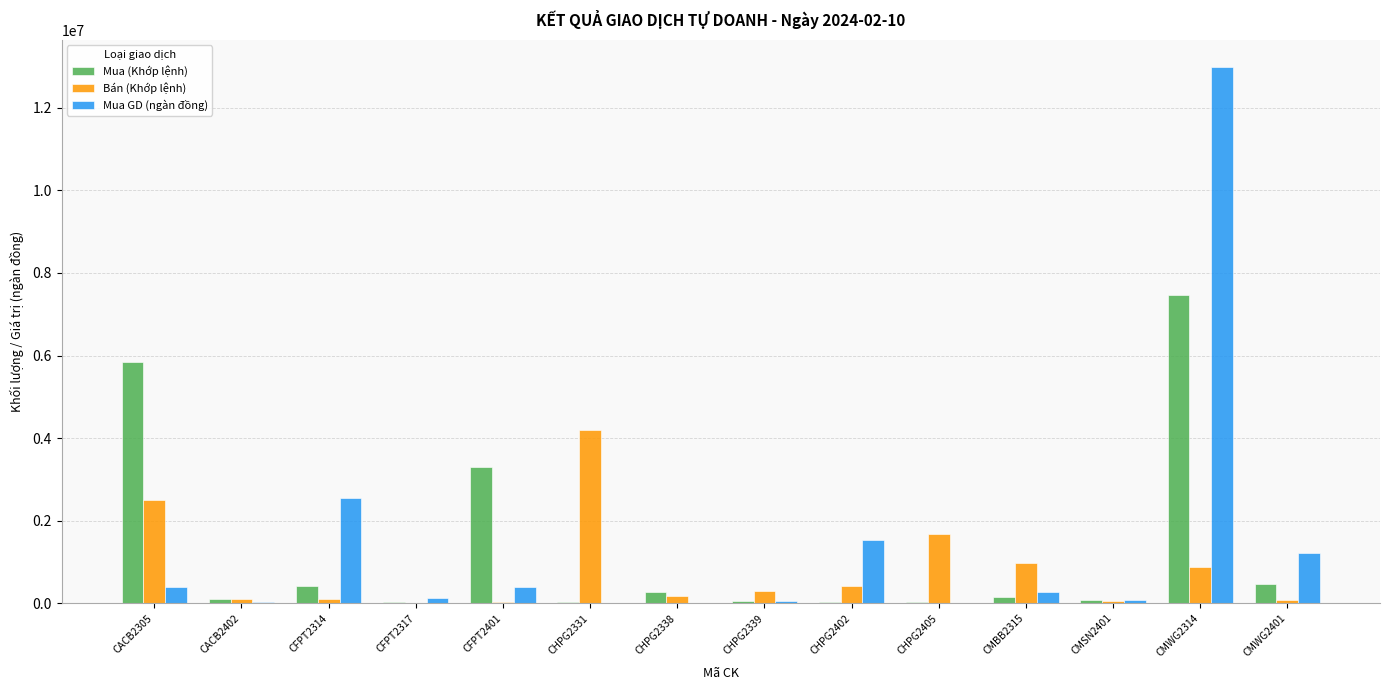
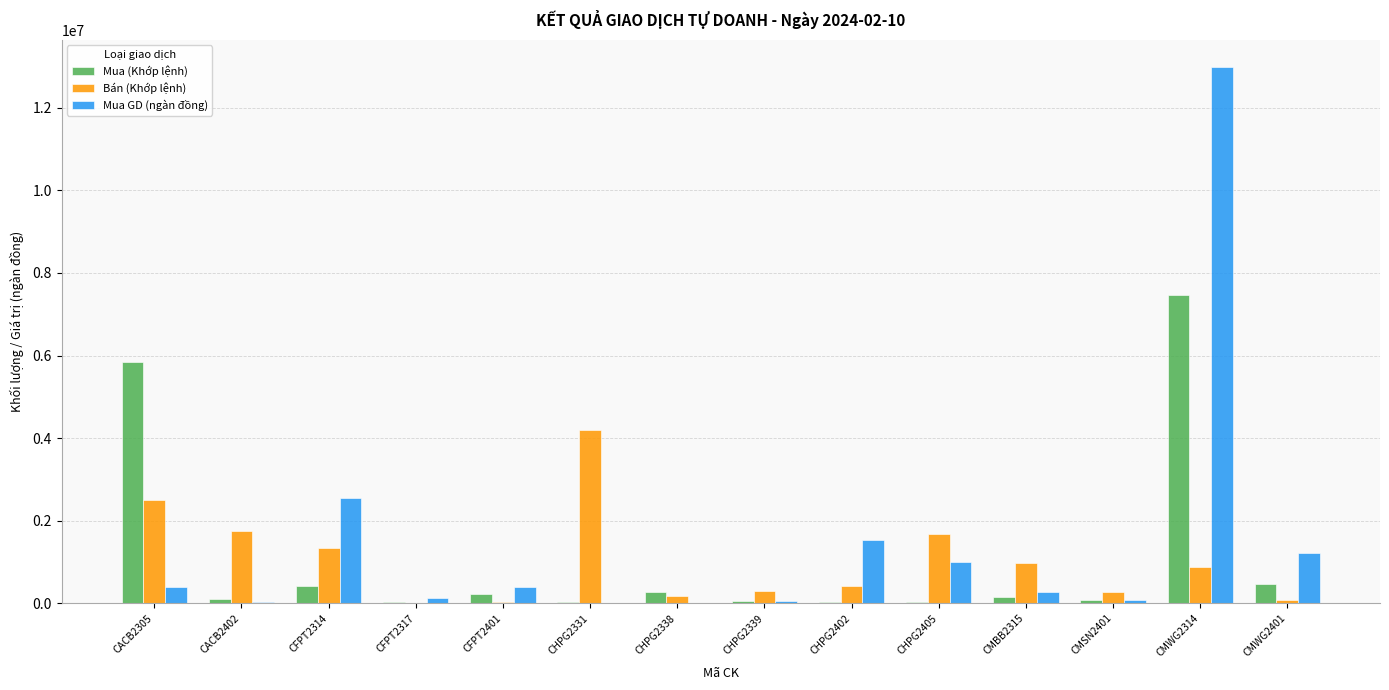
  {
    "Mua (Khớp lệnh)": {
      "CACB2305": 5800000,
      "CACB2402": 100000,
      "CFPT2314": 400000,
-     "CFPT2401": 3300000,
+     "CFPT2401": 200000,
      "CHPG2338": 300000,
      "CMBB2315": 200000,
      "CMSN2401": 100000,
      "CMWG2314": 7500000,
      "CMWG2401": 500000
    },
    "Bán (Khớp lệnh)": {
      "CACB2305": 2500000,
-     "CACB2402": 100000,
-     "CFPT2314": 100000,
+     "CACB2402": 1800000,
+     "CFPT2314": 1300000,
      "CHPG2331": 4200000,
      "CHPG2338": 200000,
      "CHPG2339": 300000,
      "CHPG2402": 400000,
      "CHPG2405": 1700000,
      "CMBB2315": 1000000,
-     "CMSN2401": 0,
+     "CMSN2401": 300000,
      "CMWG2314": 900000,
      "CMWG2401": 100000
    },
    "Mua GD (ngàn đồng)": {
      "CACB2305": 400000,
      "CFPT2314": 2600000,
      "CFPT2317": 100000,
      "CFPT2401": 400000,
      "CHPG2339": 100000,
      "CHPG2402": 1500000,
-     "CHPG2405": 0,
+     "CHPG2405": 1000000,
      "CMBB2315": 300000,
      "CMSN2401": 100000,
      "CMWG2314": 13000000,
      "CMWG2401": 1200000
    }
  }
